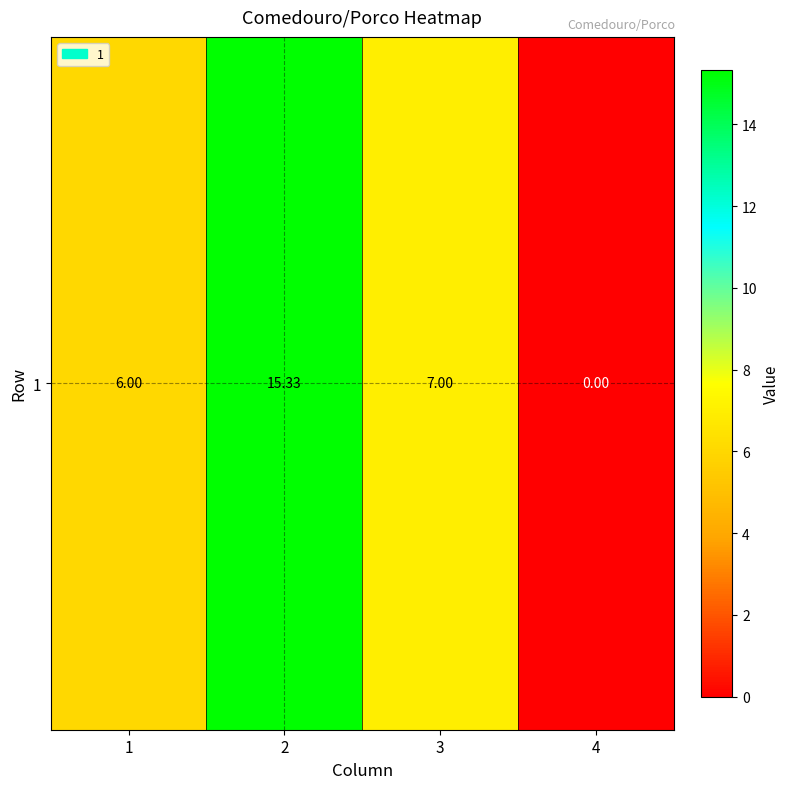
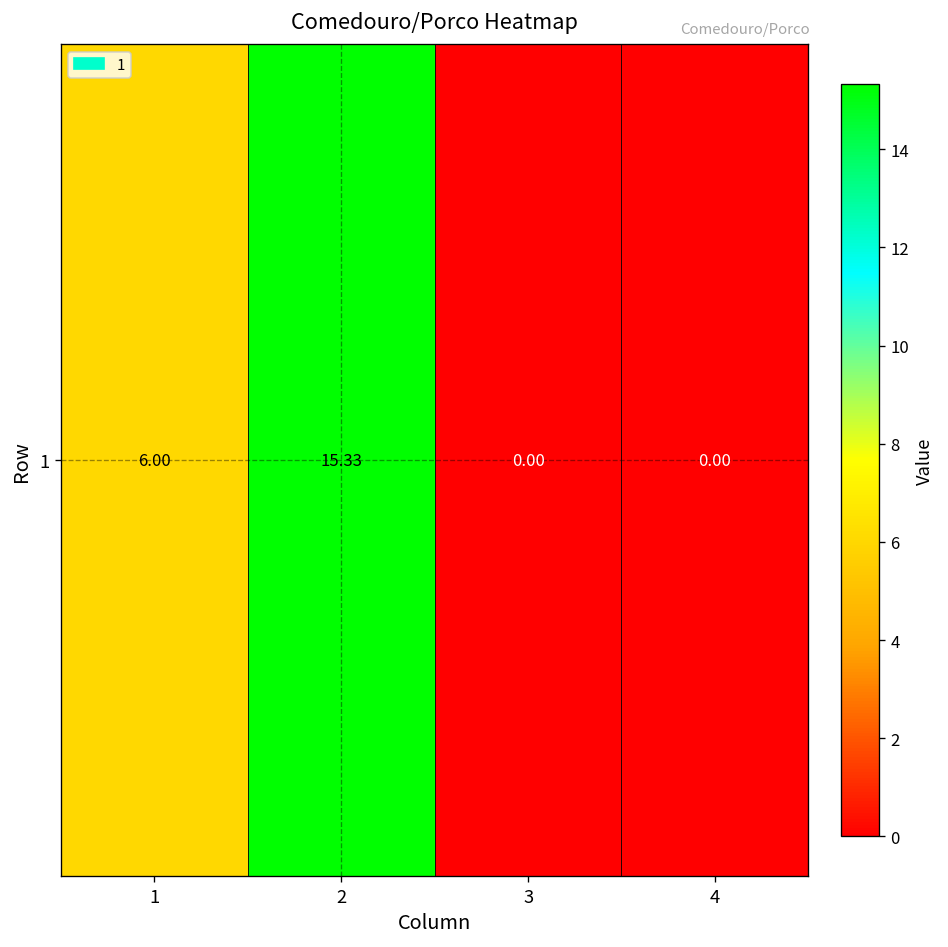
  {
    "1": {
      "1": 6.00,
      "2": 15.33,
-     "3": 7.00,
+     "3": 0.00,
      "4": 0.00
    }
  }
